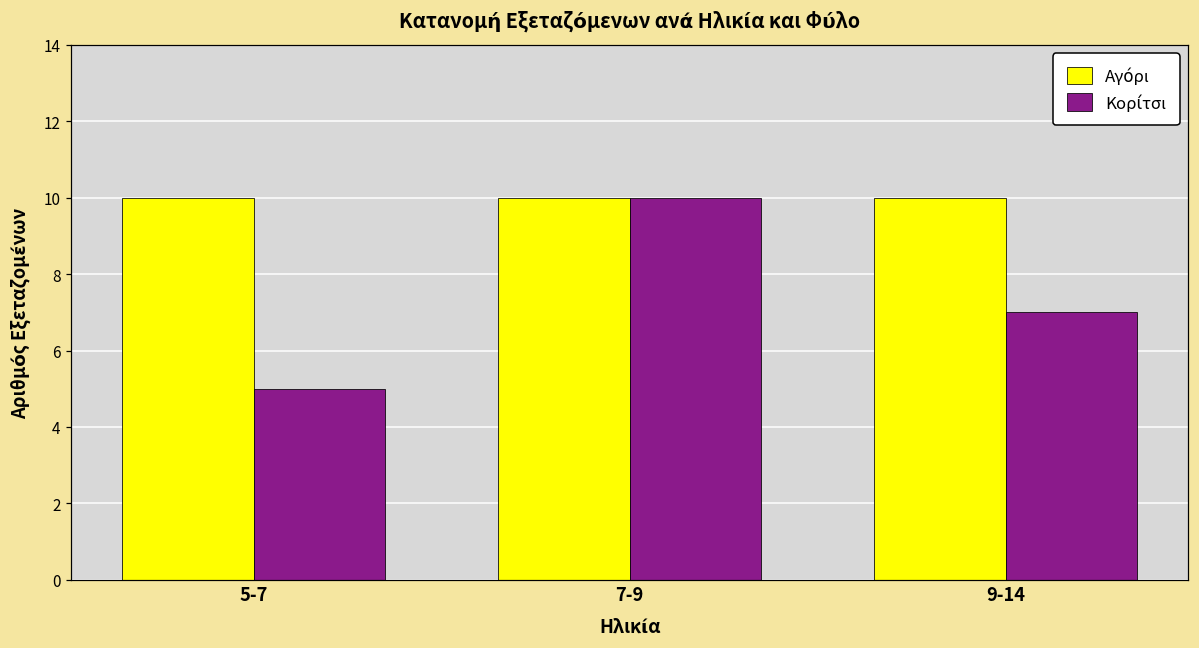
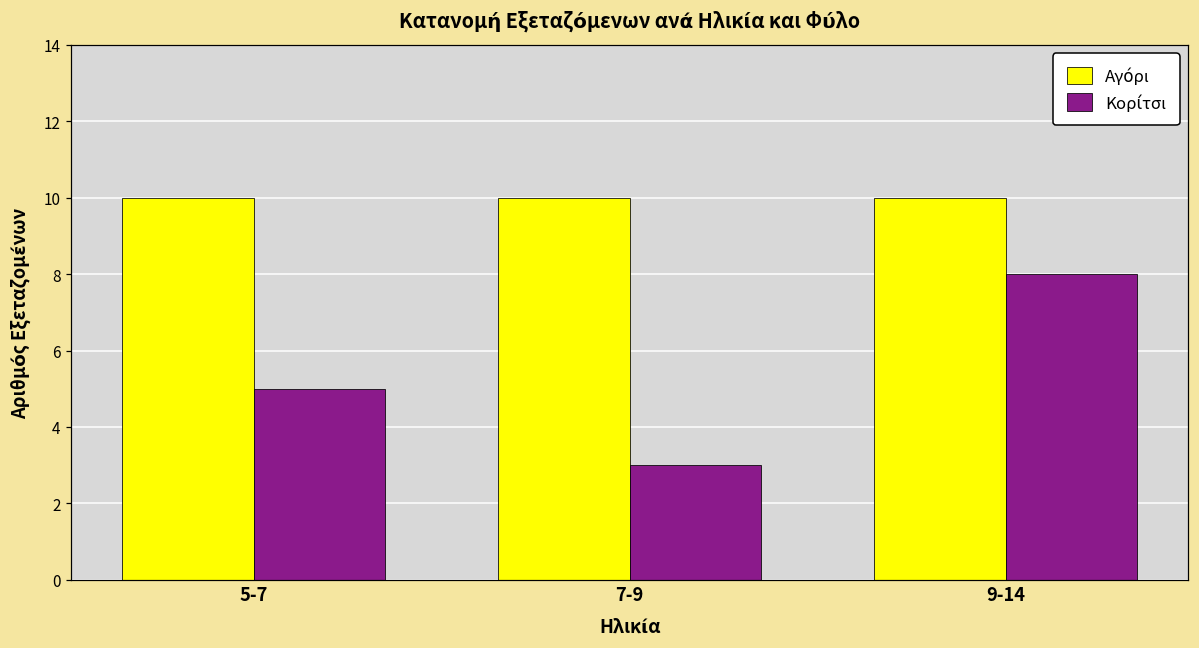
  {
    "Αγόρι": {
      "5-7": 10,
      "7-9": 10,
      "9-14": 10
    },
    "Κορίτσι": {
      "5-7": 5,
-     "7-9": 10,
-     "9-14": 7
+     "7-9": 3,
+     "9-14": 8
    }
  }
